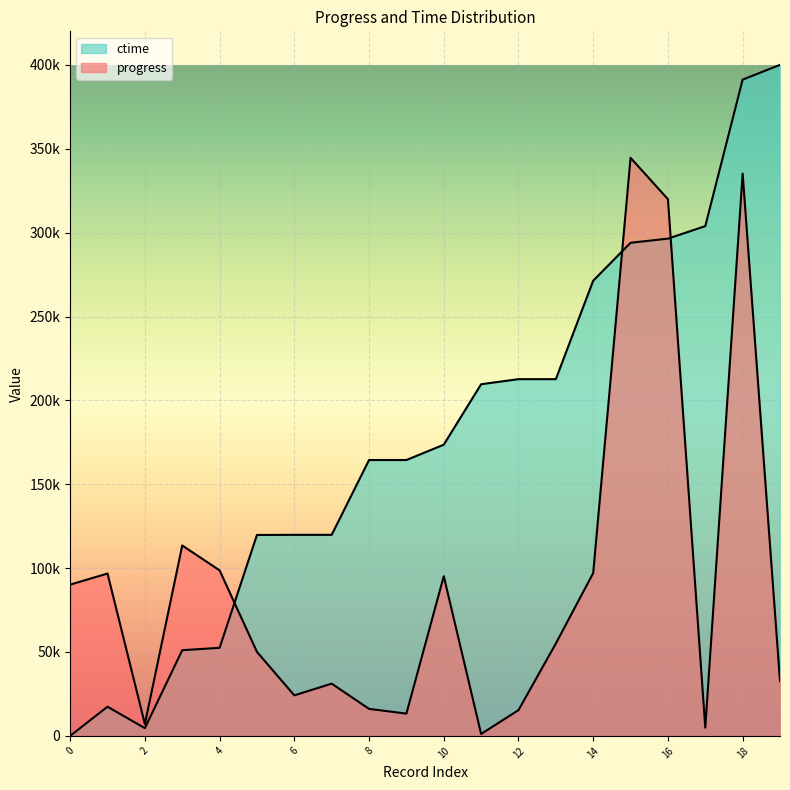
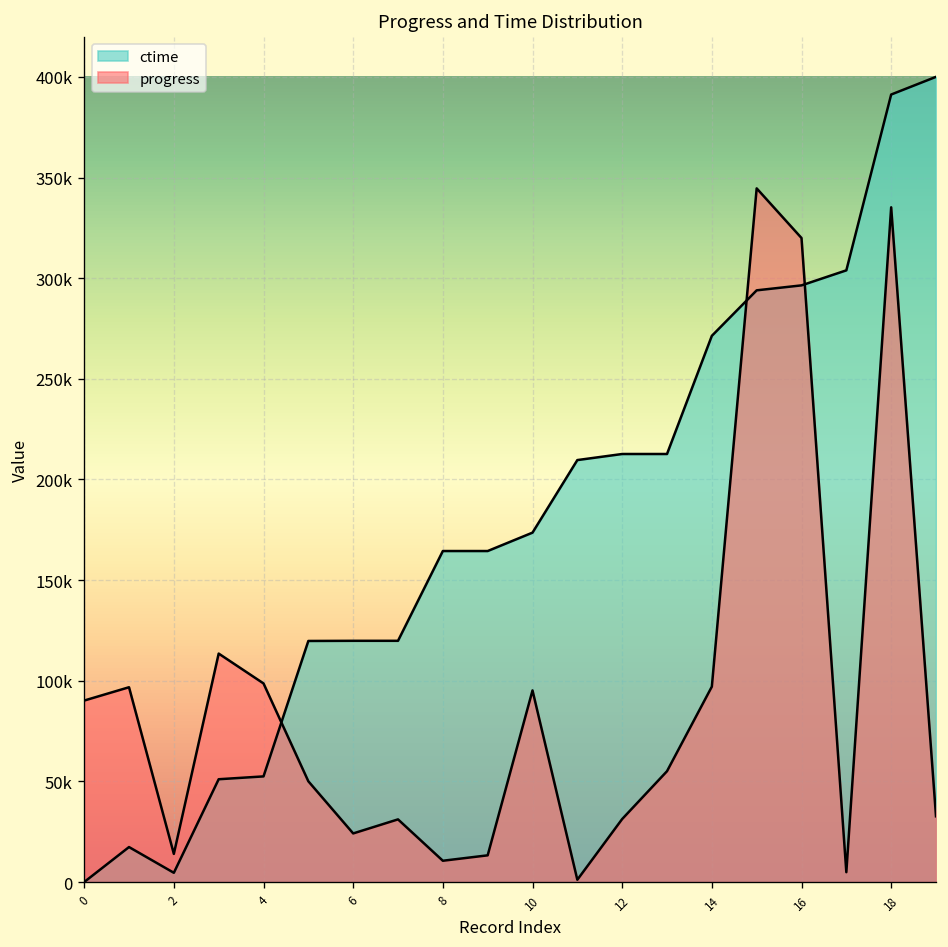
  {
    "ctime": {
      "0": 0,
      "2": 5000,
      "4": 52000,
      "6": 120000,
      "8": 164000,
      "10": 174000,
      "12": 213000,
      "14": 271000,
      "16": 296000,
      "18": 391000
    },
    "progress": {
      "0": 90000,
-     "2": 7000,
+     "2": 14000,
      "4": 99000,
      "6": 24000,
-     "8": 16000,
+     "8": 11000,
      "10": 95000,
-     "12": 15000,
+     "12": 31000,
      "14": 97000,
      "16": 320000,
      "18": 335000
    }
  }
